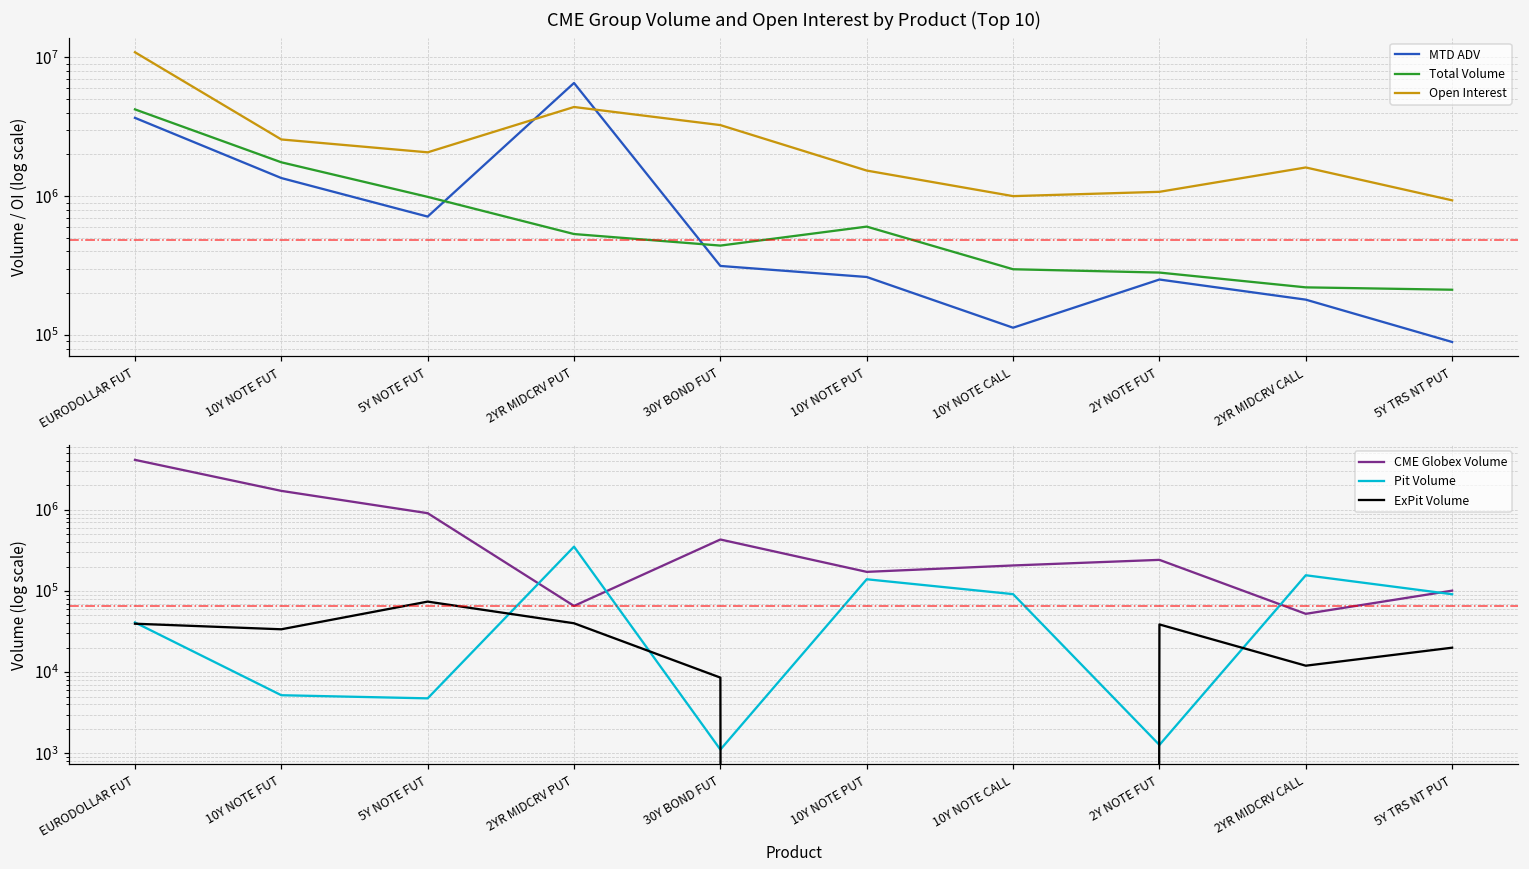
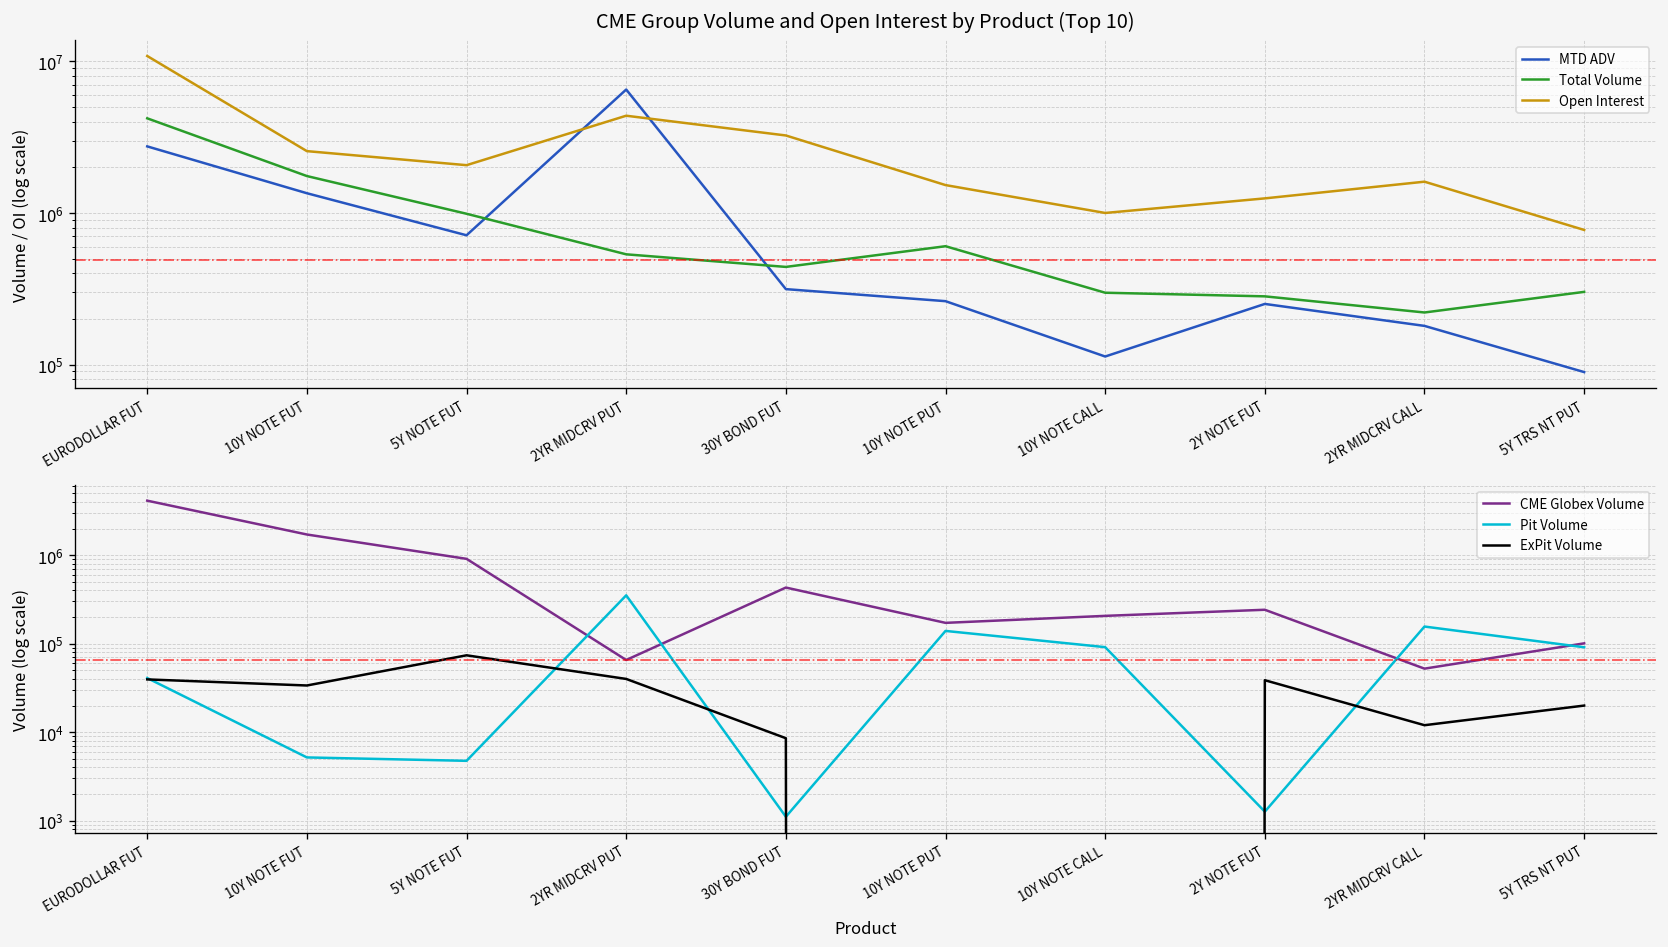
  {
    "CME Group Volume and Open Interest by Product (Top 10)": {
      "MTD ADV": {
-       "EURODOLLAR FUT": 3700000,
+       "EURODOLLAR FUT": 2800000,
        "10Y NOTE FUT": 1400000,
        "5Y NOTE FUT": 700000,
        "2YR MIDCRV PUT": 7000000,
        "30Y BOND FUT": 310000,
        "10Y NOTE PUT": 260000,
        "10Y NOTE CALL": 110000,
        "2Y NOTE FUT": 250000,
        "2YR MIDCRV CALL": 180000,
        "5Y TRS NT PUT": 90000
      },
      "Total Volume": {
        "EURODOLLAR FUT": 4200000,
        "10Y NOTE FUT": 1800000,
        "5Y NOTE FUT": 1000000,
        "2YR MIDCRV PUT": 530000,
        "30Y BOND FUT": 440000,
        "10Y NOTE PUT": 600000,
        "10Y NOTE CALL": 300000,
        "2Y NOTE FUT": 280000,
        "2YR MIDCRV CALL": 220000,
-       "5Y TRS NT PUT": 210000
+       "5Y TRS NT PUT": 300000
      },
      "Open Interest": {
        "EURODOLLAR FUT": 11000000,
        "10Y NOTE FUT": 2600000,
        "5Y NOTE FUT": 2100000,
        "2YR MIDCRV PUT": 4400000,
        "30Y BOND FUT": 3200000,
        "10Y NOTE PUT": 1500000,
        "10Y NOTE CALL": 1000000,
-       "2Y NOTE FUT": 1100000,
+       "2Y NOTE FUT": 1200000,
        "2YR MIDCRV CALL": 1600000,
-       "5Y TRS NT PUT": 900000
+       "5Y TRS NT PUT": 800000
      }
    }
  }
